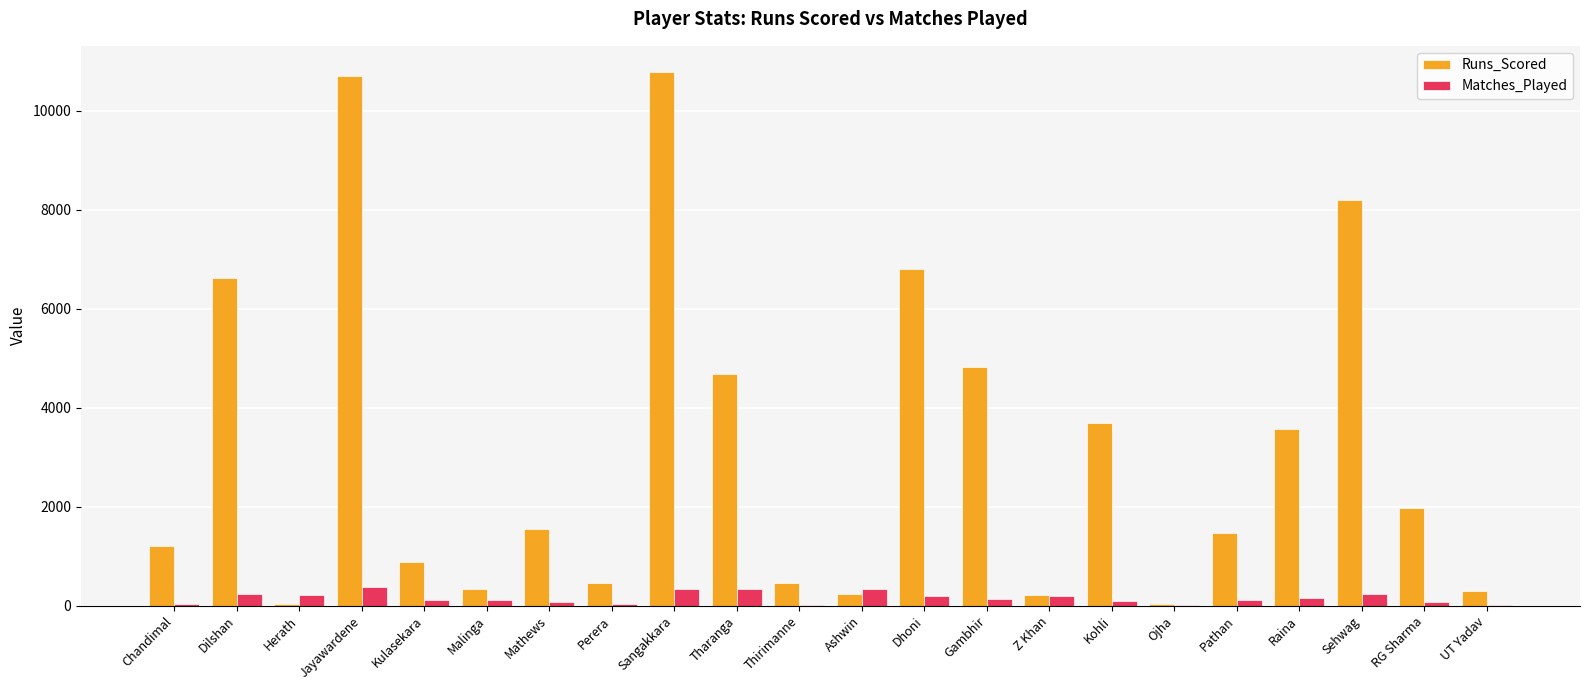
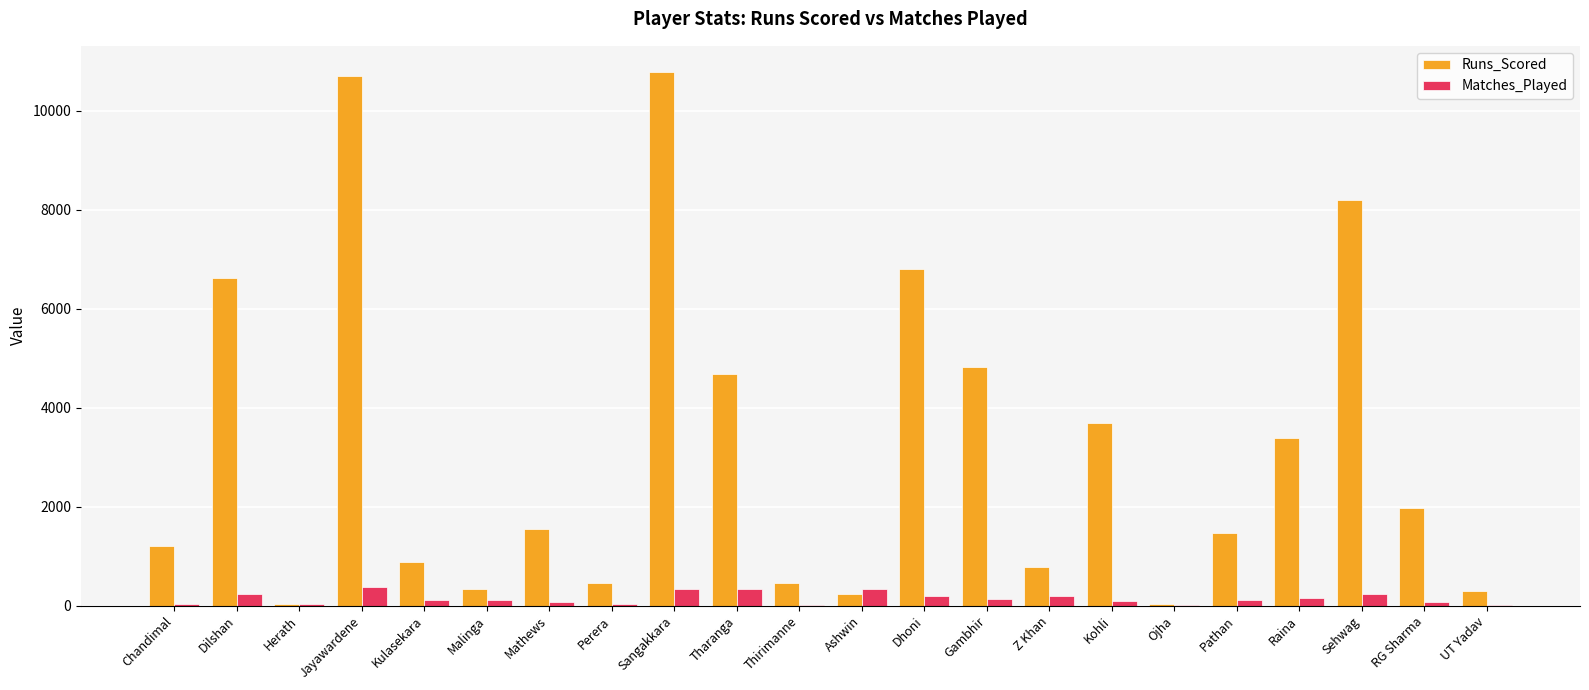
  {
    "Runs_Scored": {
      "Chandimal": 1200,
      "Dilshan": 6600,
      "Jayawardene": 10700,
      "Kulasekara": 900,
      "Malinga": 300,
      "Mathews": 1500,
      "Perera": 500,
      "Sangakkara": 10800,
      "Tharanga": 4700,
      "Thirimanne": 500,
      "Ashwin": 200,
      "Dhoni": 6800,
      "Gambhir": 4800,
-     "Z Khan": 200,
+     "Z Khan": 800,
      "Kohli": 3700,
      "Pathan": 1500,
-     "Raina": 3600,
+     "Raina": 3400,
      "Sehwag": 8200,
      "RG Sharma": 2000,
      "UT Yadav": 300
    },
    "Matches_Played": {
      "Dilshan": 200,
-     "Herath": 200,
+     "Herath": 0,
      "Jayawardene": 400,
      "Kulasekara": 100,
      "Malinga": 100,
      "Mathews": 100,
      "Sangakkara": 300,
      "Tharanga": 300,
      "Ashwin": 300,
      "Dhoni": 200,
      "Gambhir": 100,
      "Z Khan": 200,
      "Kohli": 100,
      "Pathan": 100,
      "Raina": 100,
      "Sehwag": 200,
      "RG Sharma": 100
    }
  }
